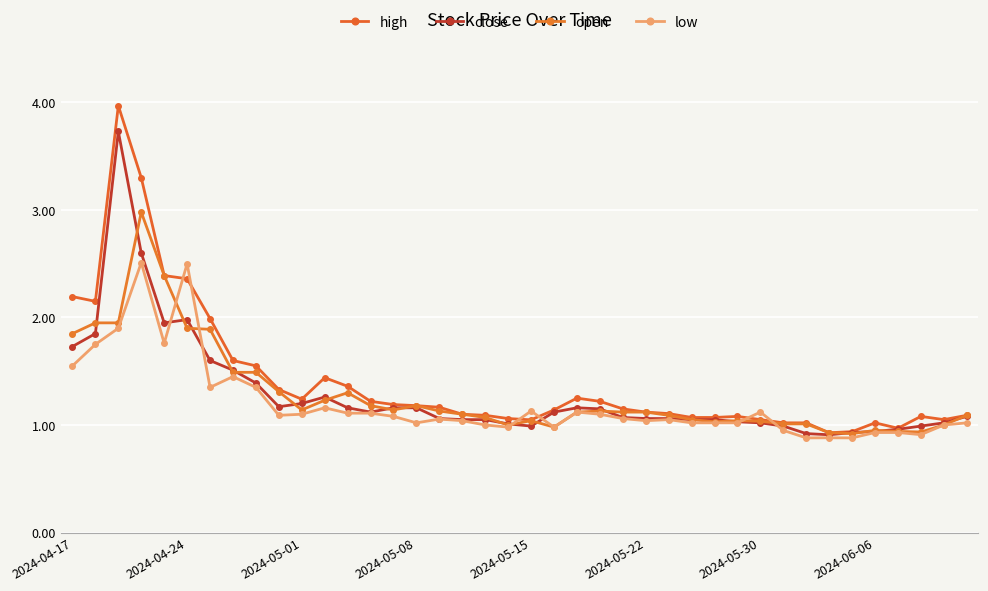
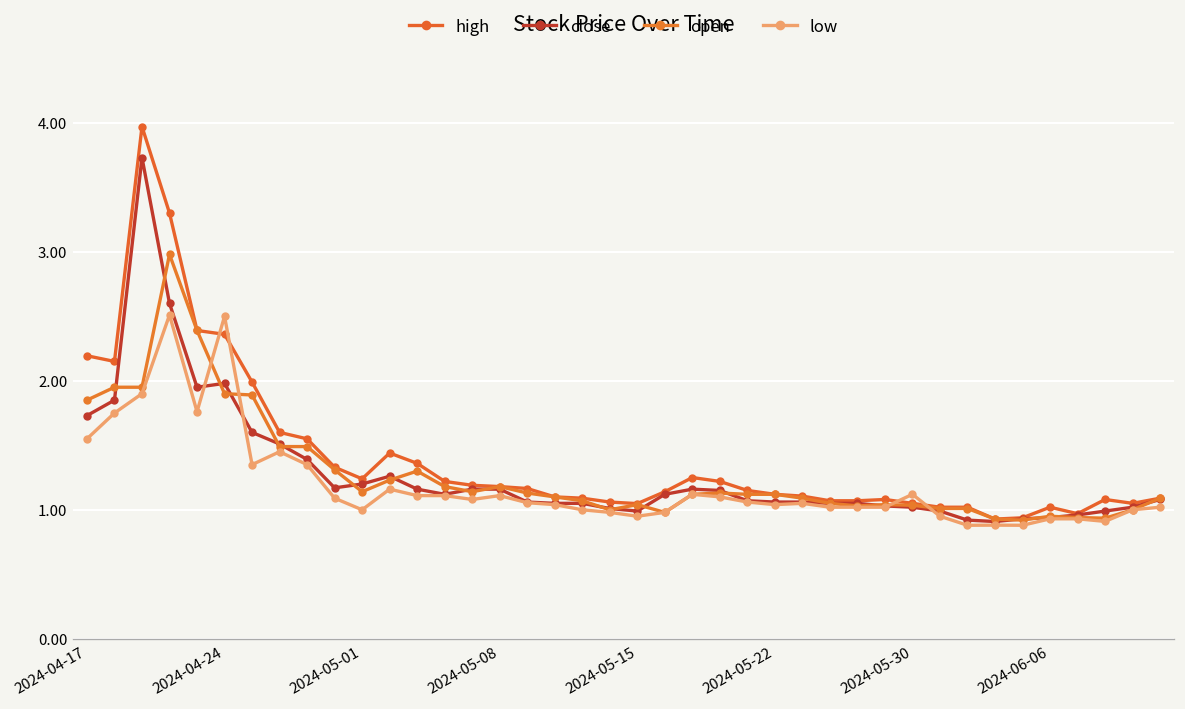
  {
    "low": {
      "2024-04-17": 1.55,
      "2024-04-24": 2.50,
-     "2024-05-01": 1.1,
-     "2024-05-08": 1.02,
-     "2024-05-15": 1.13,
+     "2024-05-01": 1.0,
+     "2024-05-08": 1.11,
+     "2024-05-15": 0.95,
      "2024-05-30": 1.12
    }
  }
